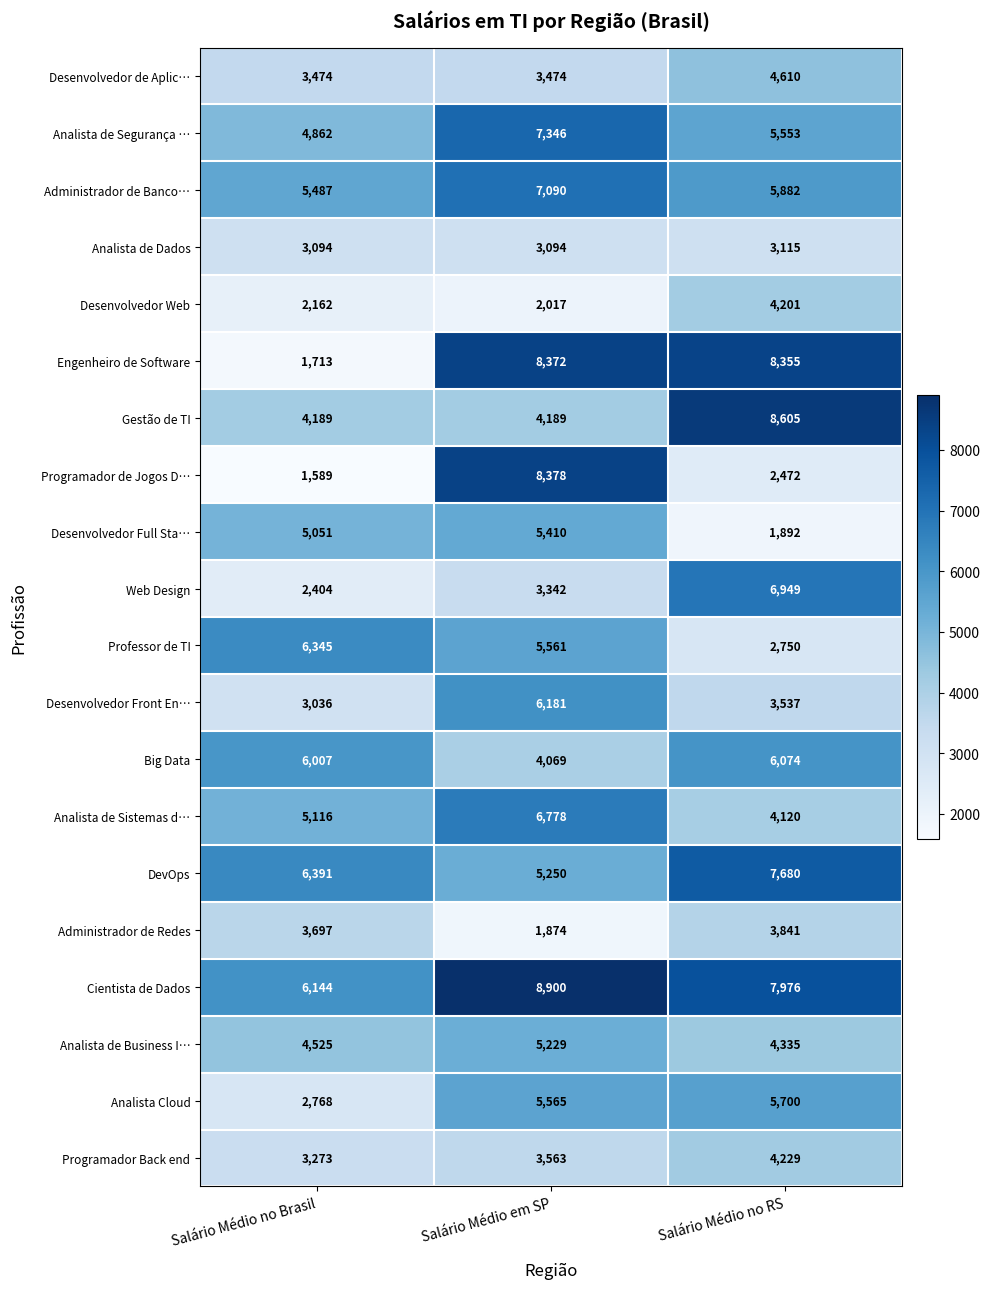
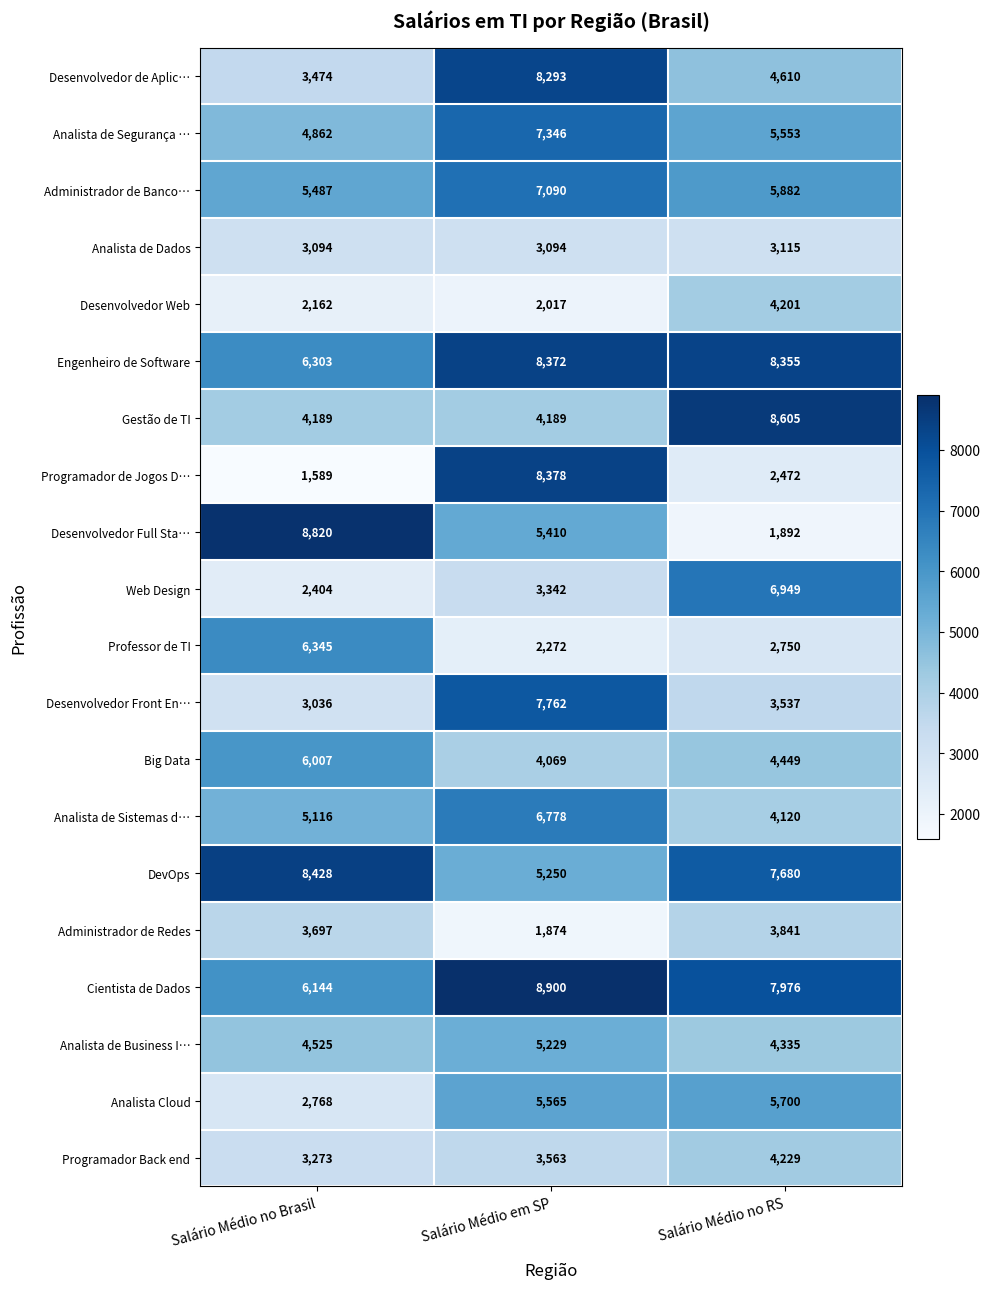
  {
    "Desenvolvedor de Aplic…": {
      "Salário Médio no Brasil": "3,474",
-     "Salário Médio em SP": "3,474",
+     "Salário Médio em SP": "8,293",
      "Salário Médio no RS": "4,610"
    },
    "Analista de Segurança …": {
      "Salário Médio no Brasil": "4,862",
      "Salário Médio em SP": "7,346",
      "Salário Médio no RS": "5,553"
    },
    "Administrador de Banco…": {
      "Salário Médio no Brasil": "5,487",
      "Salário Médio em SP": "7,090",
      "Salário Médio no RS": "5,882"
    },
    "Analista de Dados": {
      "Salário Médio no Brasil": "3,094",
      "Salário Médio em SP": "3,094",
      "Salário Médio no RS": "3,115"
    },
    "Desenvolvedor Web": {
      "Salário Médio no Brasil": "2,162",
      "Salário Médio em SP": "2,017",
      "Salário Médio no RS": "4,201"
    },
    "Engenheiro de Software": {
-     "Salário Médio no Brasil": "1,713",
+     "Salário Médio no Brasil": "6,303",
      "Salário Médio em SP": "8,372",
      "Salário Médio no RS": "8,355"
    },
    "Gestão de TI": {
      "Salário Médio no Brasil": "4,189",
      "Salário Médio em SP": "4,189",
      "Salário Médio no RS": "8,605"
    },
    "Programador de Jogos D…": {
      "Salário Médio no Brasil": "1,589",
      "Salário Médio em SP": "8,378",
      "Salário Médio no RS": "2,472"
    },
    "Desenvolvedor Full Sta…": {
-     "Salário Médio no Brasil": "5,051",
+     "Salário Médio no Brasil": "8,820",
      "Salário Médio em SP": "5,410",
      "Salário Médio no RS": "1,892"
    },
    "Web Design": {
      "Salário Médio no Brasil": "2,404",
      "Salário Médio em SP": "3,342",
      "Salário Médio no RS": "6,949"
    },
    "Professor de TI": {
      "Salário Médio no Brasil": "6,345",
-     "Salário Médio em SP": "5,561",
+     "Salário Médio em SP": "2,272",
      "Salário Médio no RS": "2,750"
    },
    "Desenvolvedor Front En…": {
      "Salário Médio no Brasil": "3,036",
-     "Salário Médio em SP": "6,181",
+     "Salário Médio em SP": "7,762",
      "Salário Médio no RS": "3,537"
    },
    "Big Data": {
      "Salário Médio no Brasil": "6,007",
      "Salário Médio em SP": "4,069",
-     "Salário Médio no RS": "6,074"
+     "Salário Médio no RS": "4,449"
    },
    "Analista de Sistemas d…": {
      "Salário Médio no Brasil": "5,116",
      "Salário Médio em SP": "6,778",
      "Salário Médio no RS": "4,120"
    },
    "DevOps": {
-     "Salário Médio no Brasil": "6,391",
+     "Salário Médio no Brasil": "8,428",
      "Salário Médio em SP": "5,250",
      "Salário Médio no RS": "7,680"
    },
    "Administrador de Redes": {
      "Salário Médio no Brasil": "3,697",
      "Salário Médio em SP": "1,874",
      "Salário Médio no RS": "3,841"
    },
    "Cientista de Dados": {
      "Salário Médio no Brasil": "6,144",
      "Salário Médio em SP": "8,900",
      "Salário Médio no RS": "7,976"
    },
    "Analista de Business I…": {
      "Salário Médio no Brasil": "4,525",
      "Salário Médio em SP": "5,229",
      "Salário Médio no RS": "4,335"
    },
    "Analista Cloud": {
      "Salário Médio no Brasil": "2,768",
      "Salário Médio em SP": "5,565",
      "Salário Médio no RS": "5,700"
    },
    "Programador Back end": {
      "Salário Médio no Brasil": "3,273",
      "Salário Médio em SP": "3,563",
      "Salário Médio no RS": "4,229"
    }
  }
